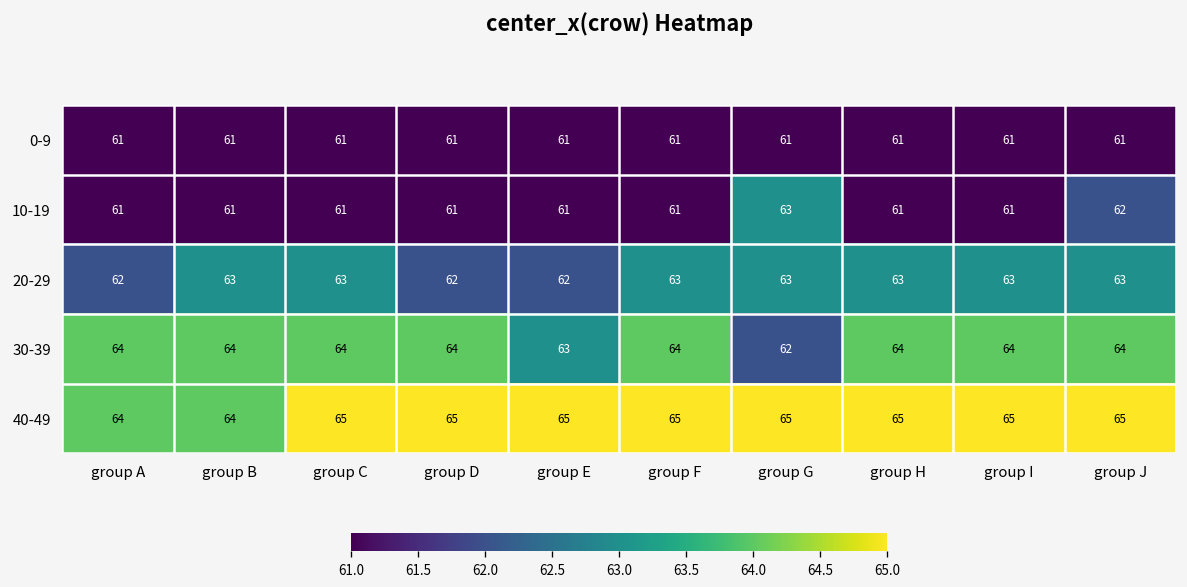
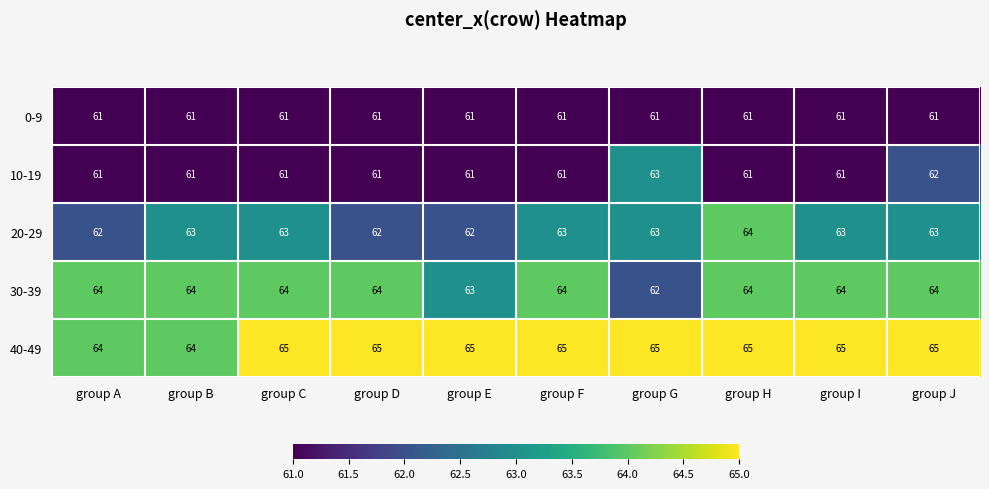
  {
    "0-9": {
      "group A": 61,
      "group B": 61,
      "group C": 61,
      "group D": 61,
      "group E": 61,
      "group F": 61,
      "group G": 61,
      "group H": 61,
      "group I": 61,
      "group J": 61
    },
    "10-19": {
      "group A": 61,
      "group B": 61,
      "group C": 61,
      "group D": 61,
      "group E": 61,
      "group F": 61,
      "group G": 63,
      "group H": 61,
      "group I": 61,
      "group J": 62
    },
    "20-29": {
      "group A": 62,
      "group B": 63,
      "group C": 63,
      "group D": 62,
      "group E": 62,
      "group F": 63,
      "group G": 63,
-     "group H": 63,
+     "group H": 64,
      "group I": 63,
      "group J": 63
    },
    "30-39": {
      "group A": 64,
      "group B": 64,
      "group C": 64,
      "group D": 64,
      "group E": 63,
      "group F": 64,
      "group G": 62,
      "group H": 64,
      "group I": 64,
      "group J": 64
    },
    "40-49": {
      "group A": 64,
      "group B": 64,
      "group C": 65,
      "group D": 65,
      "group E": 65,
      "group F": 65,
      "group G": 65,
      "group H": 65,
      "group I": 65,
      "group J": 65
    }
  }
